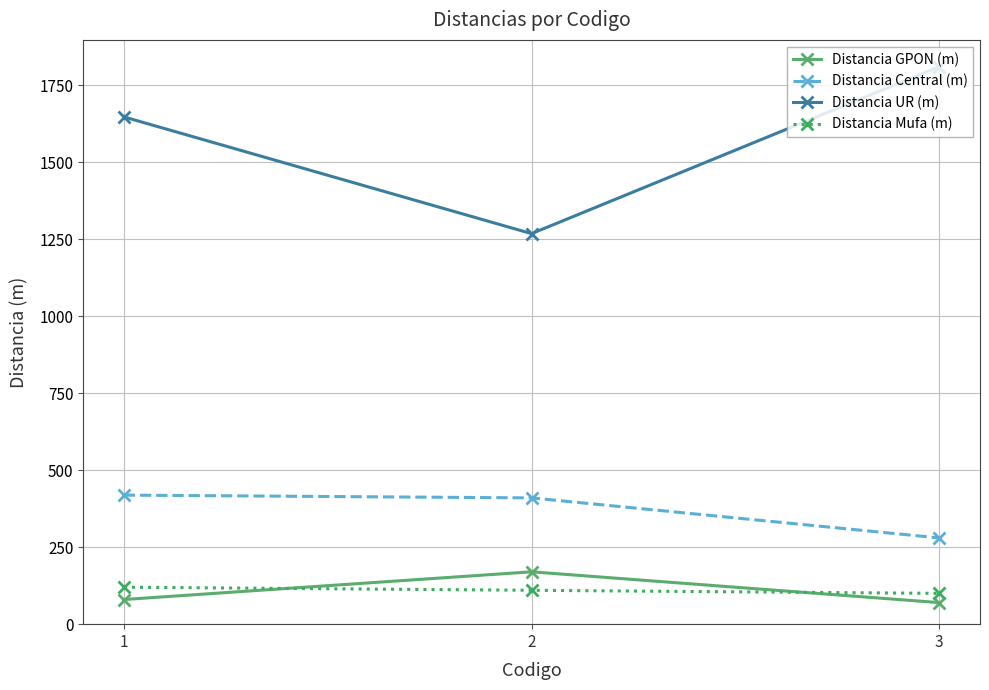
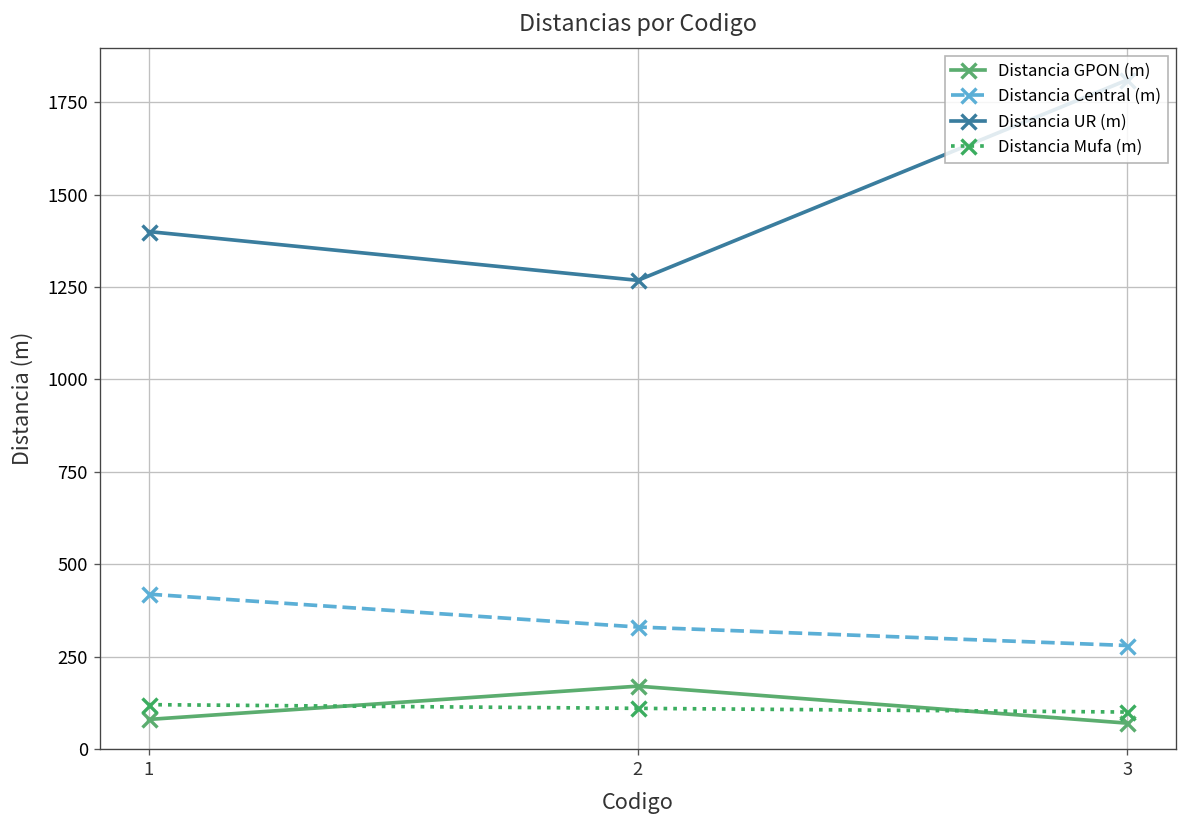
  {
    "Distancia Central (m)": {
      "1": 420,
-     "2": 410,
+     "2": 330,
      "3": 280
    },
    "Distancia UR (m)": {
-     "1": 1650,
+     "1": 1400,
      "2": 1270
    }
  }
